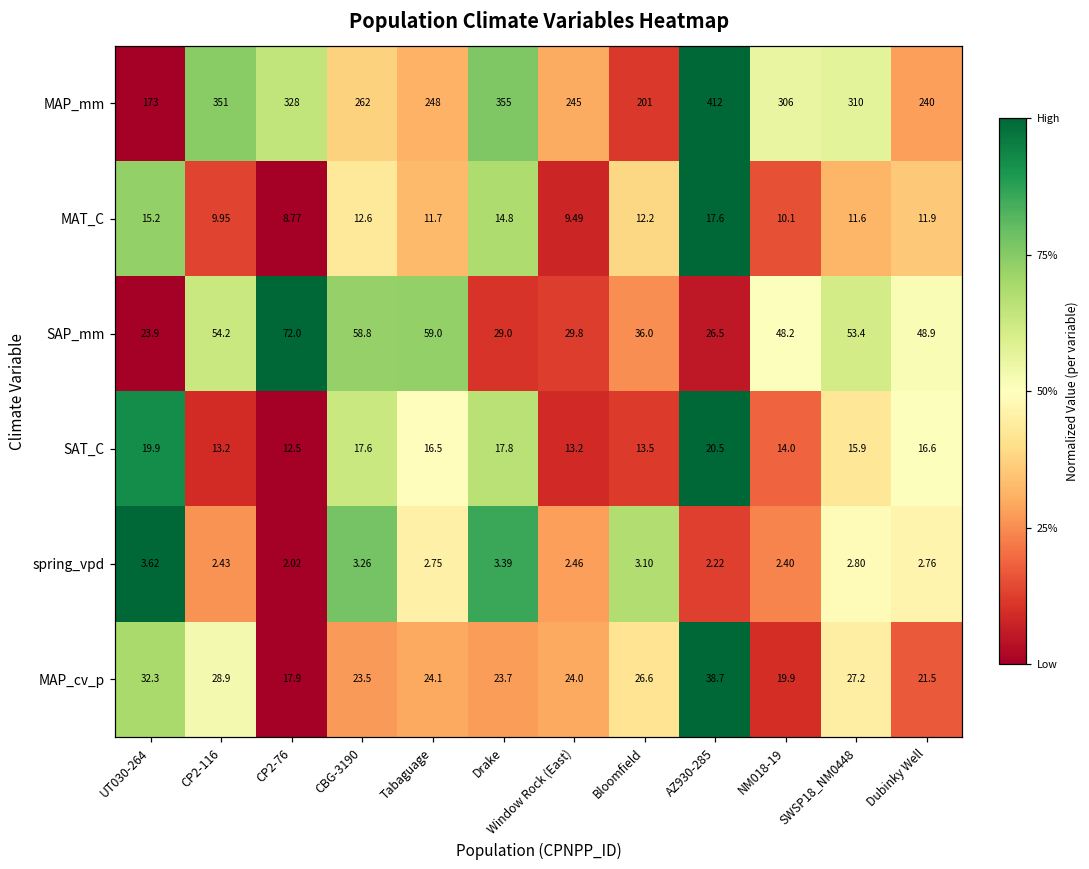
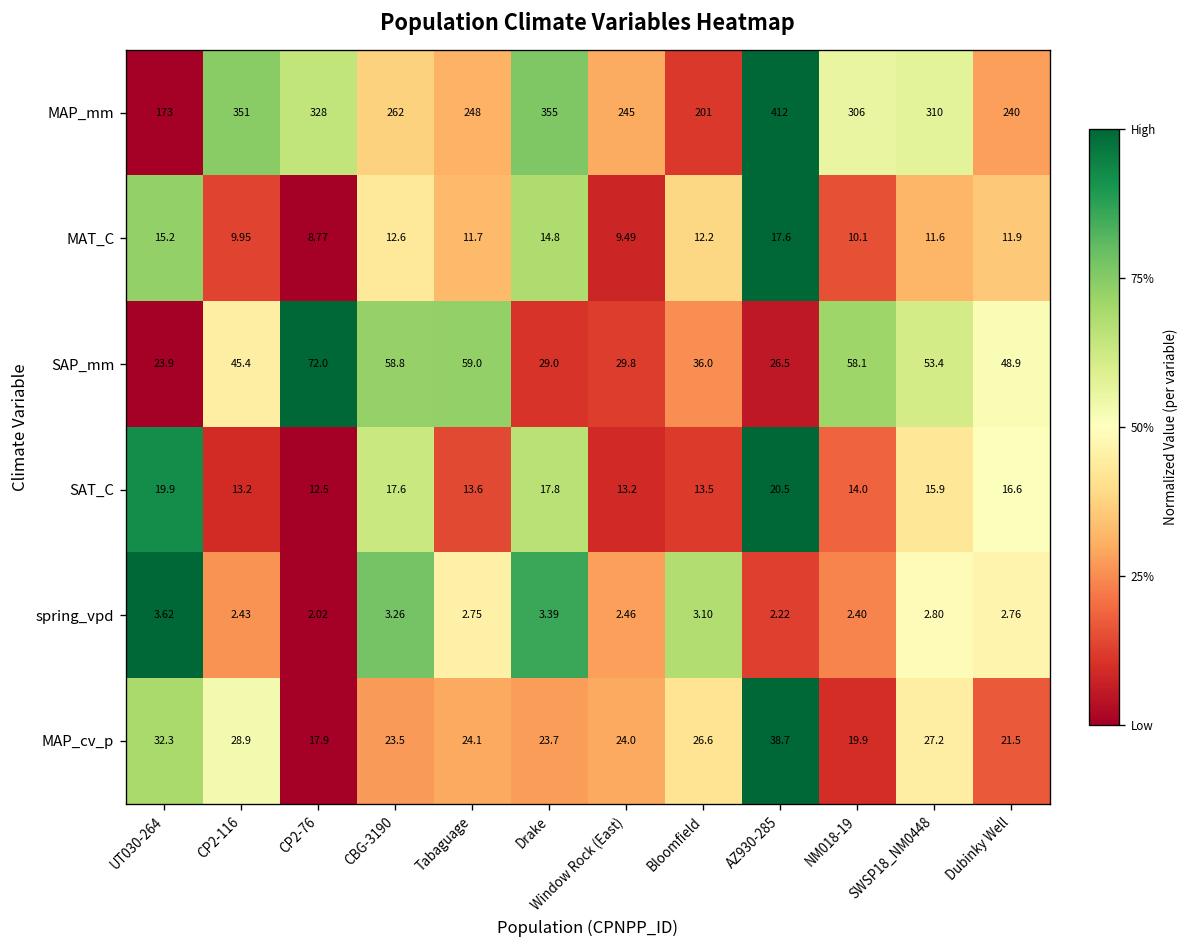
  {
    "MAP_mm": {
      "UT030-264": 173,
      "CP2-116": 351,
      "CP2-76": 328,
      "CBG-3190": 262,
      "Tabaguage": 248,
      "Drake": 355,
      "Window Rock (East)": 245,
      "Bloomfield": 201,
      "AZ930-285": 412,
      "NM018-19": 306,
      "SWSP18_NM0448": 310,
      "Dubinky Well": 240
    },
    "MAT_C": {
      "UT030-264": 15.2,
      "CP2-116": 9.95,
      "CP2-76": 8.77,
      "CBG-3190": 12.6,
      "Tabaguage": 11.7,
      "Drake": 14.8,
      "Window Rock (East)": 9.49,
      "Bloomfield": 12.2,
      "AZ930-285": 17.6,
      "NM018-19": 10.1,
      "SWSP18_NM0448": 11.6,
      "Dubinky Well": 11.9
    },
    "SAP_mm": {
      "UT030-264": 23.9,
-     "CP2-116": 54.2,
+     "CP2-116": 45.4,
      "CP2-76": 72.0,
      "CBG-3190": 58.8,
      "Tabaguage": 59.0,
      "Drake": 29.0,
      "Window Rock (East)": 29.8,
      "Bloomfield": 36.0,
      "AZ930-285": 26.5,
-     "NM018-19": 48.2,
+     "NM018-19": 58.1,
      "SWSP18_NM0448": 53.4,
      "Dubinky Well": 48.9
    },
    "SAT_C": {
      "UT030-264": 19.9,
      "CP2-116": 13.2,
      "CP2-76": 12.5,
      "CBG-3190": 17.6,
-     "Tabaguage": 16.5,
+     "Tabaguage": 13.6,
      "Drake": 17.8,
      "Window Rock (East)": 13.2,
      "Bloomfield": 13.5,
      "AZ930-285": 20.5,
      "NM018-19": 14.0,
      "SWSP18_NM0448": 15.9,
      "Dubinky Well": 16.6
    },
    "spring_vpd": {
      "UT030-264": 3.62,
      "CP2-116": 2.43,
      "CP2-76": 2.02,
      "CBG-3190": 3.26,
      "Tabaguage": 2.75,
      "Drake": 3.39,
      "Window Rock (East)": 2.46,
      "Bloomfield": 3.10,
      "AZ930-285": 2.22,
      "NM018-19": 2.40,
      "SWSP18_NM0448": 2.80,
      "Dubinky Well": 2.76
    },
    "MAP_cv_p": {
      "UT030-264": 32.3,
      "CP2-116": 28.9,
      "CP2-76": 17.9,
      "CBG-3190": 23.5,
      "Tabaguage": 24.1,
      "Drake": 23.7,
      "Window Rock (East)": 24.0,
      "Bloomfield": 26.6,
      "AZ930-285": 38.7,
      "NM018-19": 19.9,
      "SWSP18_NM0448": 27.2,
      "Dubinky Well": 21.5
    }
  }
